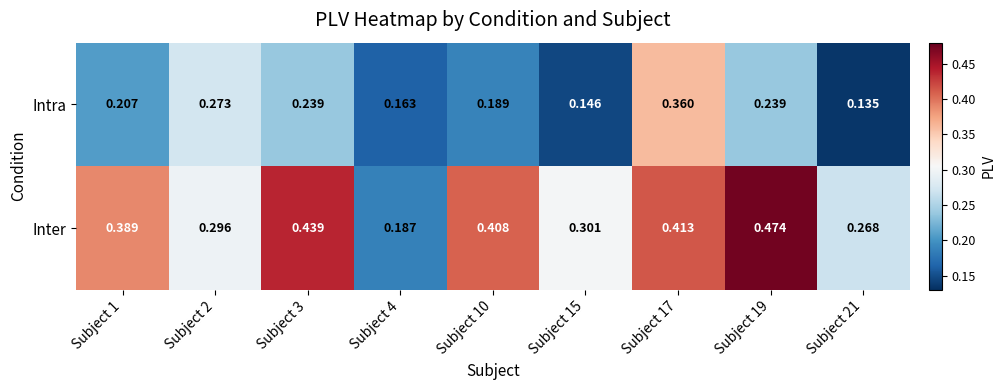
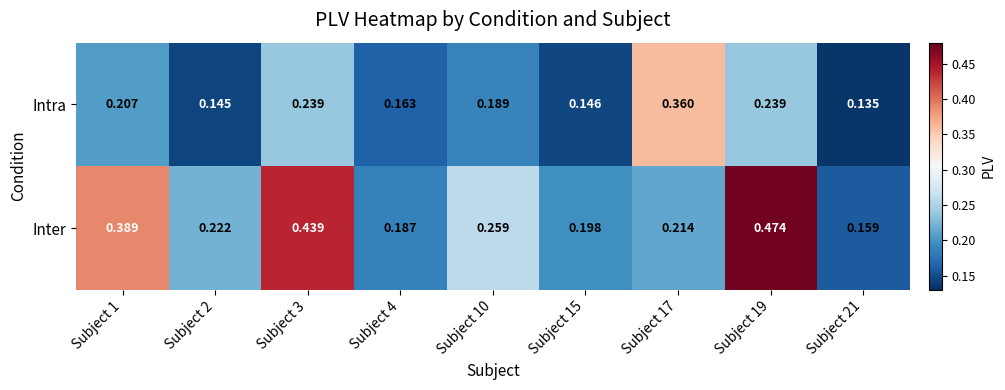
  {
    "Intra": {
      "Subject 1": 0.207,
-     "Subject 2": 0.273,
+     "Subject 2": 0.145,
      "Subject 3": 0.239,
      "Subject 4": 0.163,
      "Subject 10": 0.189,
      "Subject 15": 0.146,
      "Subject 17": 0.360,
      "Subject 19": 0.239,
      "Subject 21": 0.135
    },
    "Inter": {
      "Subject 1": 0.389,
-     "Subject 2": 0.296,
+     "Subject 2": 0.222,
      "Subject 3": 0.439,
      "Subject 4": 0.187,
-     "Subject 10": 0.408,
-     "Subject 15": 0.301,
-     "Subject 17": 0.413,
+     "Subject 10": 0.259,
+     "Subject 15": 0.198,
+     "Subject 17": 0.214,
      "Subject 19": 0.474,
-     "Subject 21": 0.268
+     "Subject 21": 0.159
    }
  }
